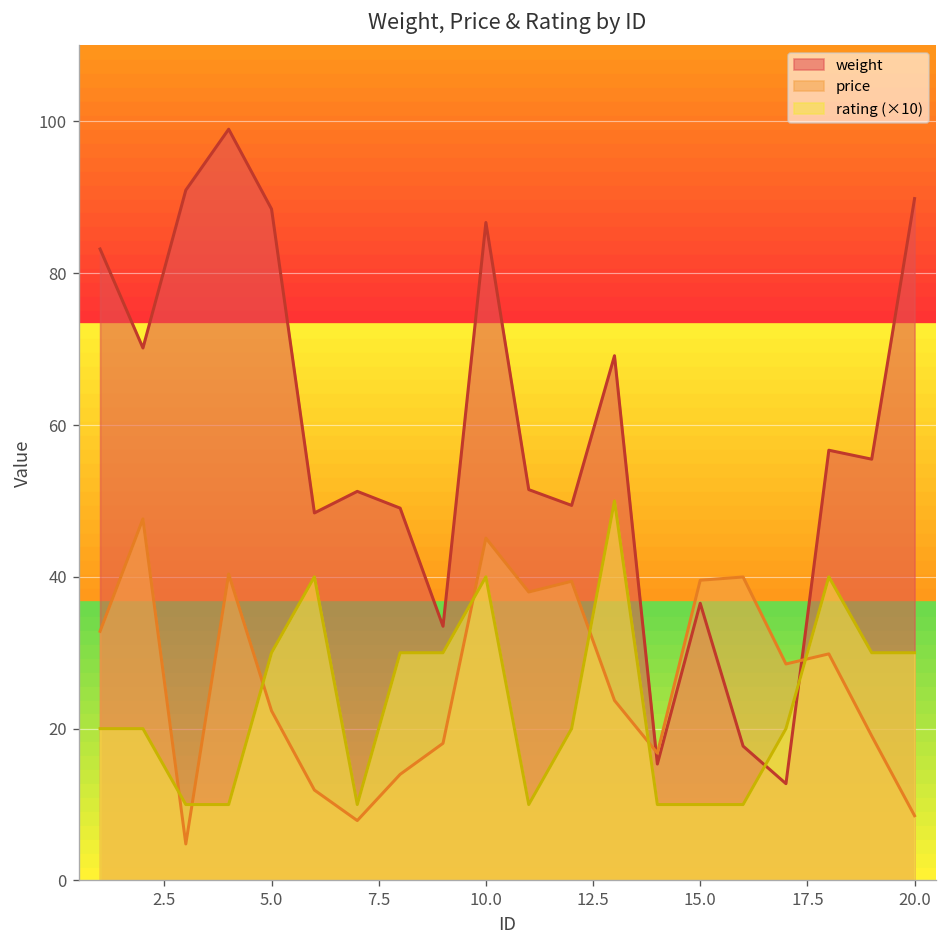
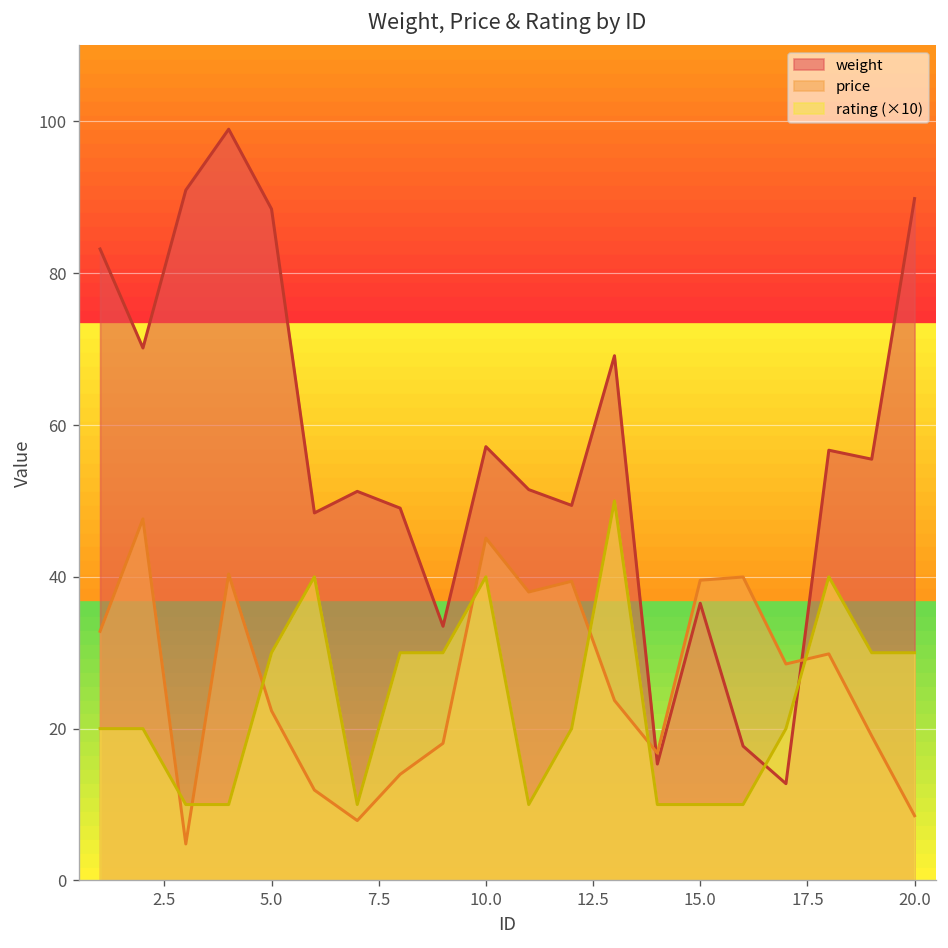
  {
    "weight": {
      "5.0": 88,
-     "10.0": 87,
+     "10.0": 57,
      "15.0": 37,
      "20.0": 90
    }
  }
